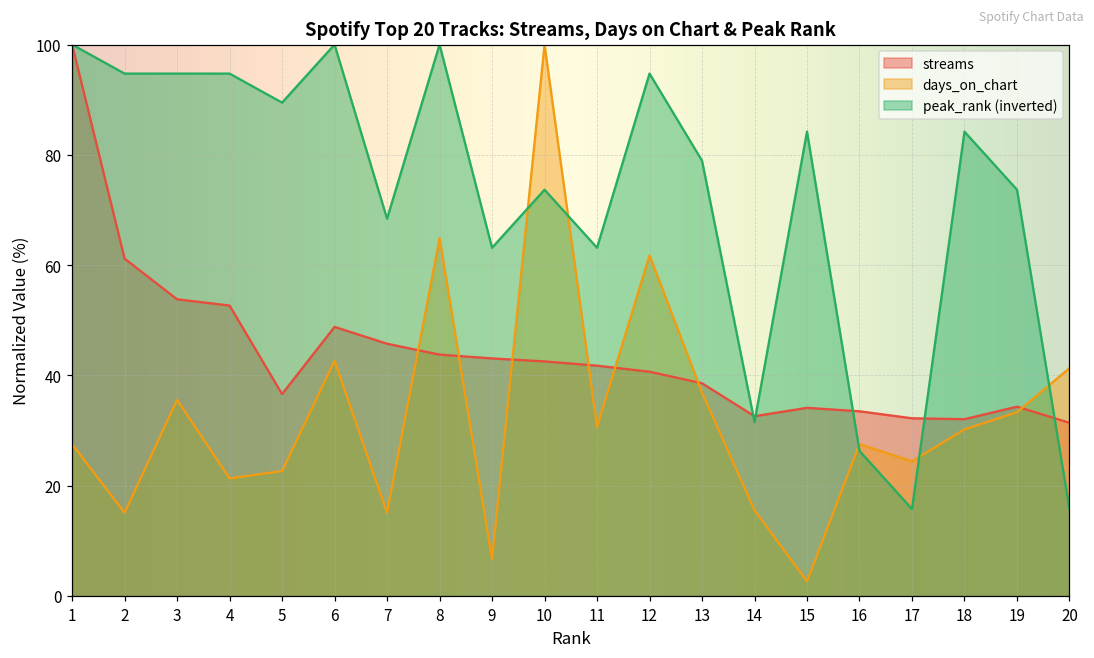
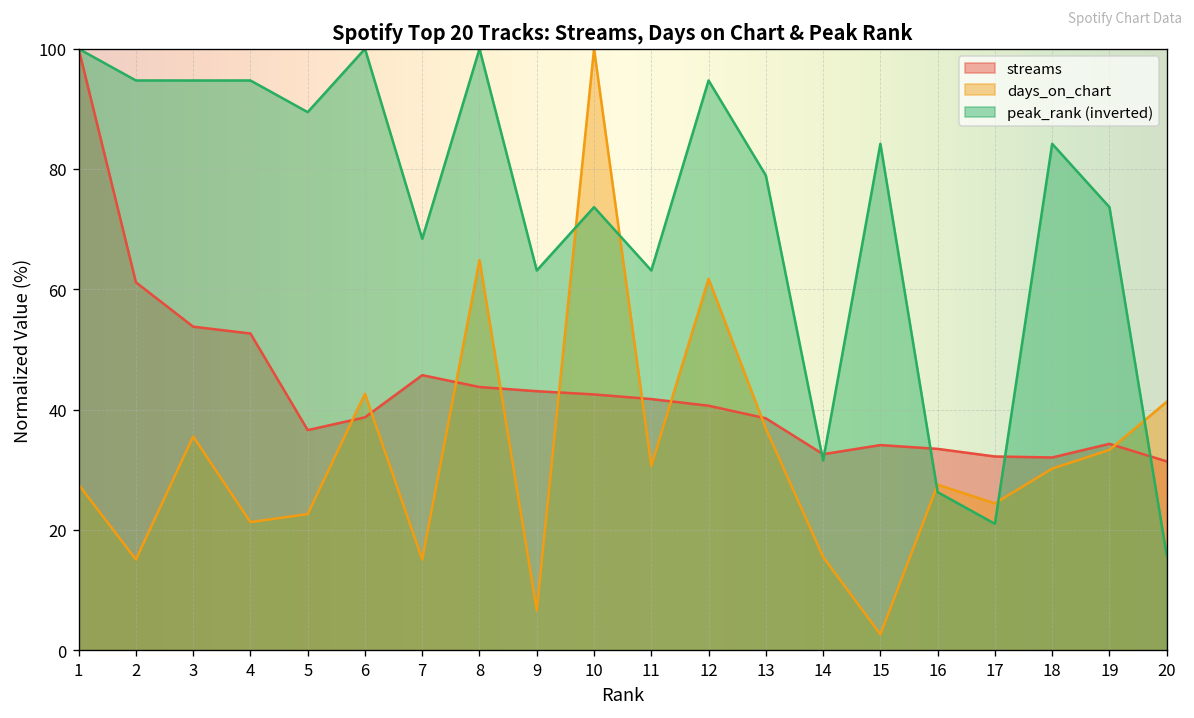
  {
    "streams": {
      "2": 61,
      "3": 54,
      "4": 53,
      "5": 37,
-     "6": 49,
+     "6": 39,
      "7": 46,
      "8": 44,
      "9": 43,
      "10": 43,
      "11": 42,
      "12": 41,
      "13": 39,
      "14": 33,
      "15": 34,
      "16": 34,
      "17": 32,
      "18": 32,
      "19": 34,
      "20": 31
    },
    "days_on_chart": {
      "1": 28,
      "2": 15,
      "3": 36,
      "4": 21,
      "5": 23,
      "6": 43,
      "7": 15,
      "8": 65,
      "9": 7,
      "10": 100,
      "11": 31,
      "12": 62,
      "13": 37,
      "14": 16,
      "15": 3,
      "16": 28,
      "17": 24,
      "18": 30,
      "19": 33,
      "20": 41
    },
    "peak_rank (inverted)": {
      "2": 95,
      "3": 95,
      "4": 95,
      "5": 89,
      "6": 100,
      "7": 68,
      "8": 100,
      "9": 63,
      "10": 74,
      "11": 63,
      "12": 95,
      "13": 79,
      "14": 32,
      "15": 84,
      "16": 26,
-     "17": 16,
+     "17": 21,
      "18": 84,
      "19": 74,
      "20": 16
    }
  }
